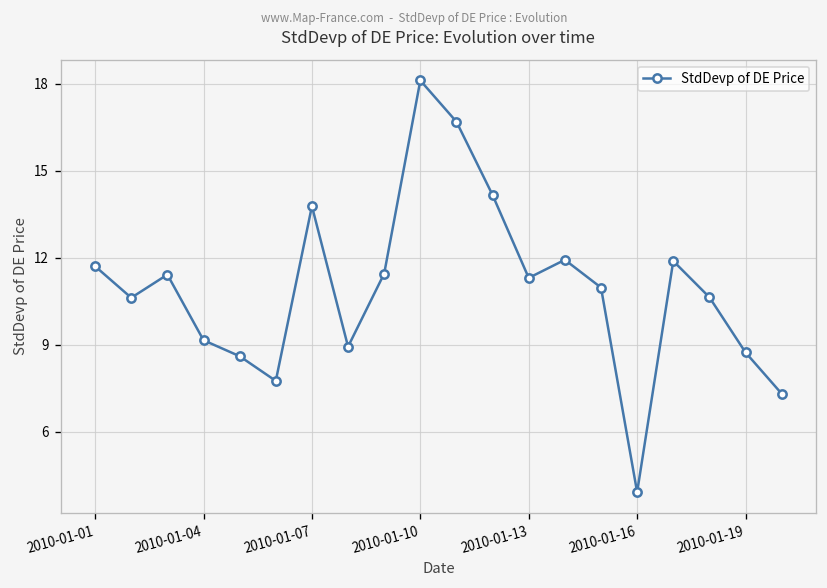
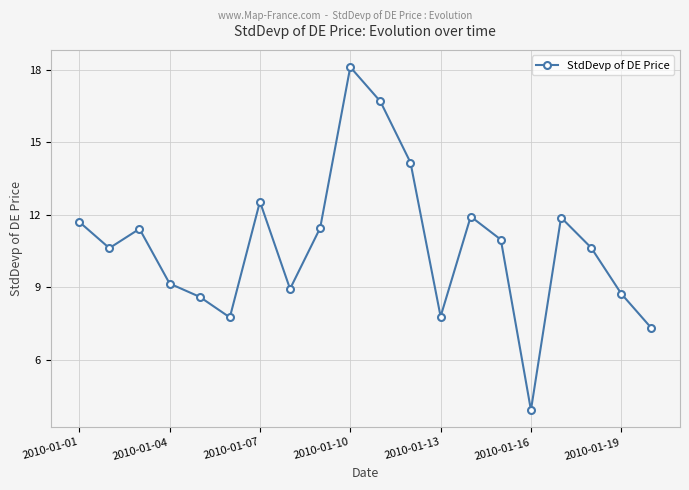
  {
    "2010-01-01": 11.7,
    "2010-01-04": 9.2,
-   "2010-01-07": 13.8,
+   "2010-01-07": 12.5,
    "2010-01-10": 18.1,
-   "2010-01-13": 11.3,
+   "2010-01-13": 7.8,
    "2010-01-16": 3.9,
    "2010-01-19": 8.7
  }
